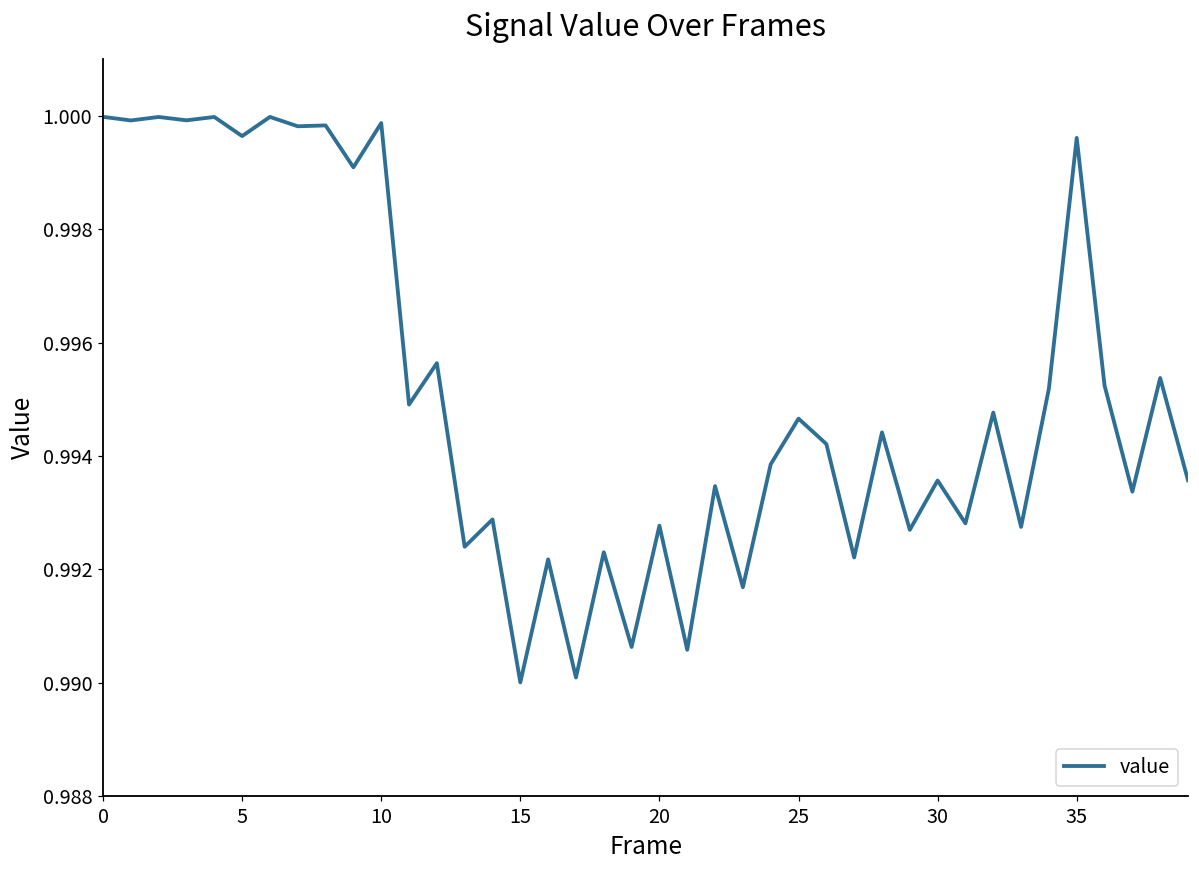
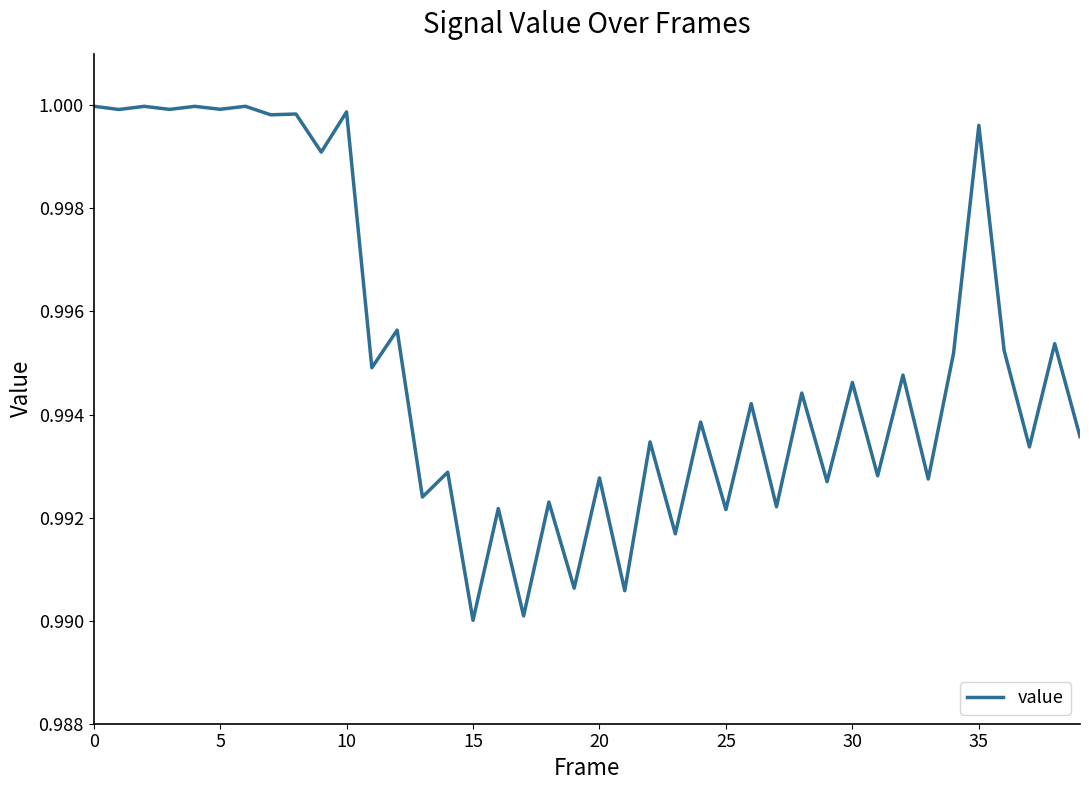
  {
    "0": 1.0000,
-   "5": 0.9996,
+   "5": 0.9999,
    "10": 0.9999,
    "15": 0.9900,
    "20": 0.9928,
-   "25": 0.9947,
-   "30": 0.9936,
+   "25": 0.9922,
+   "30": 0.9946,
    "35": 0.9996
  }
